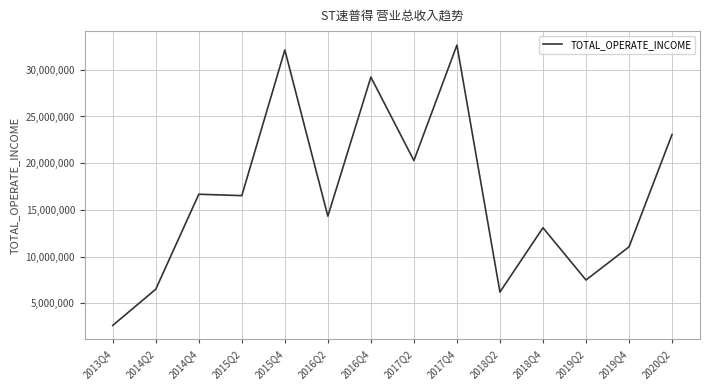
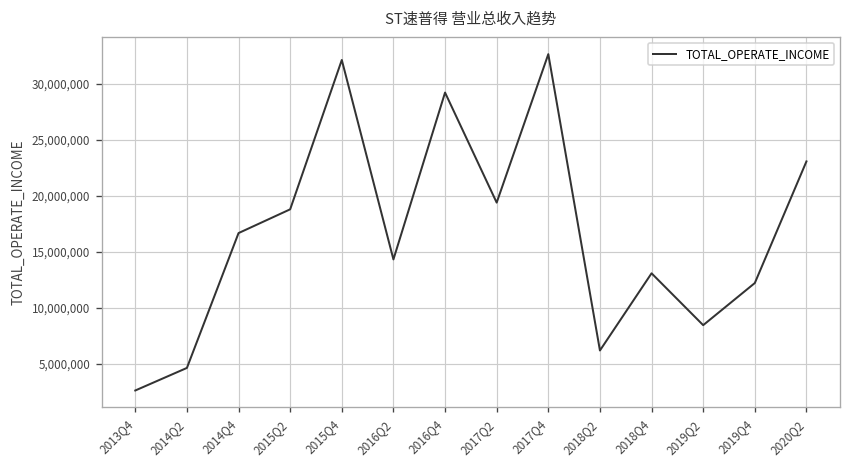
  {
    "2013Q4": "3,000,000",
-   "2014Q2": "7,000,000",
+   "2014Q2": "5,000,000",
    "2014Q4": "17,000,000",
-   "2015Q2": "17,000,000",
+   "2015Q2": "19,000,000",
    "2015Q4": "32,000,000",
    "2016Q2": "14,000,000",
    "2016Q4": "29,000,000",
-   "2017Q2": "20,000,000",
+   "2017Q2": "19,000,000",
    "2017Q4": "33,000,000",
    "2018Q2": "6,000,000",
    "2018Q4": "13,000,000",
-   "2019Q2": "7,000,000",
-   "2019Q4": "11,000,000",
+   "2019Q2": "8,000,000",
+   "2019Q4": "12,000,000",
    "2020Q2": "23,000,000"
  }
